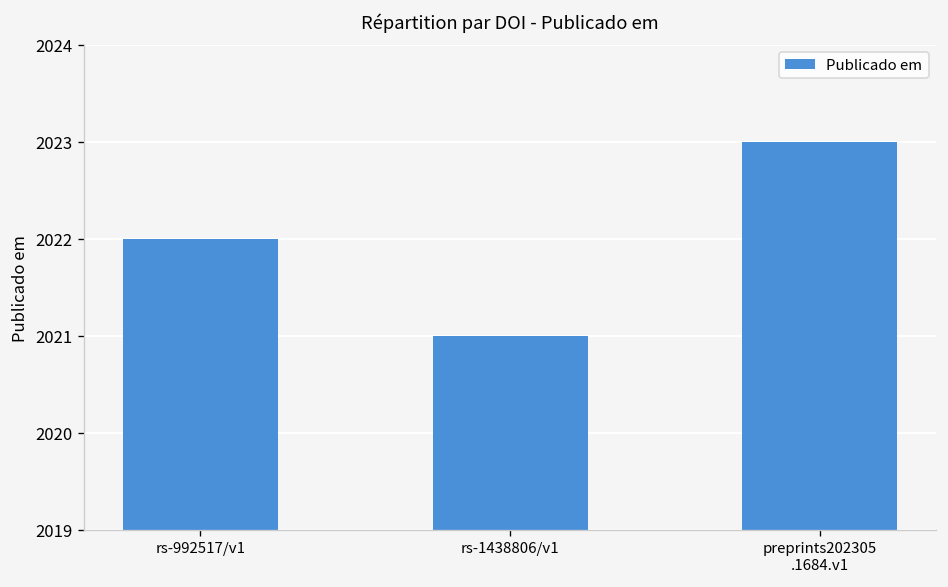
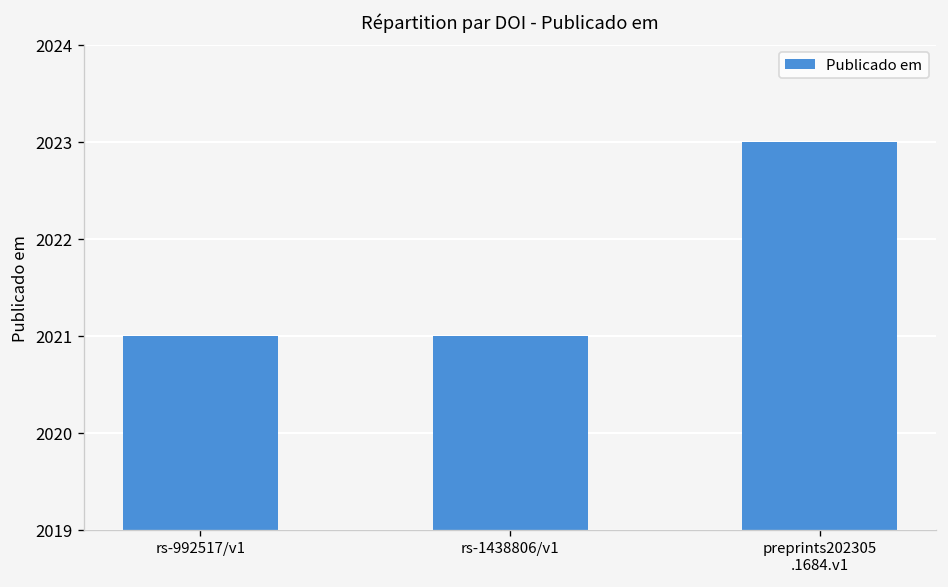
  {
-   "rs-992517/v1": 2022,
+   "rs-992517/v1": 2021,
    "rs-1438806/v1": 2021,
    "preprints202305 .1684.v1": 2023
  }
